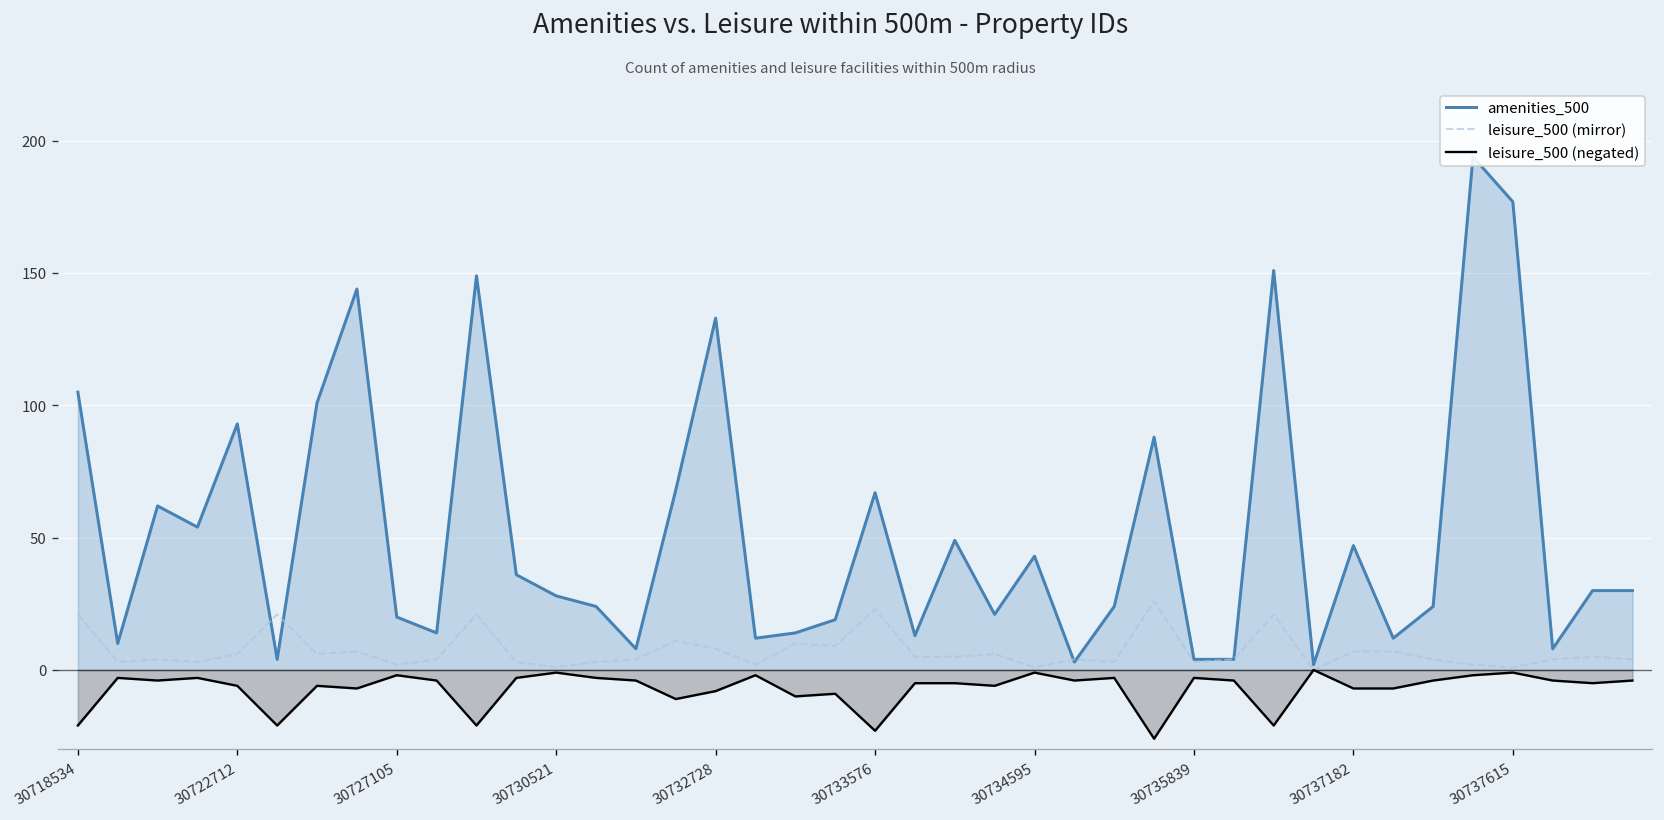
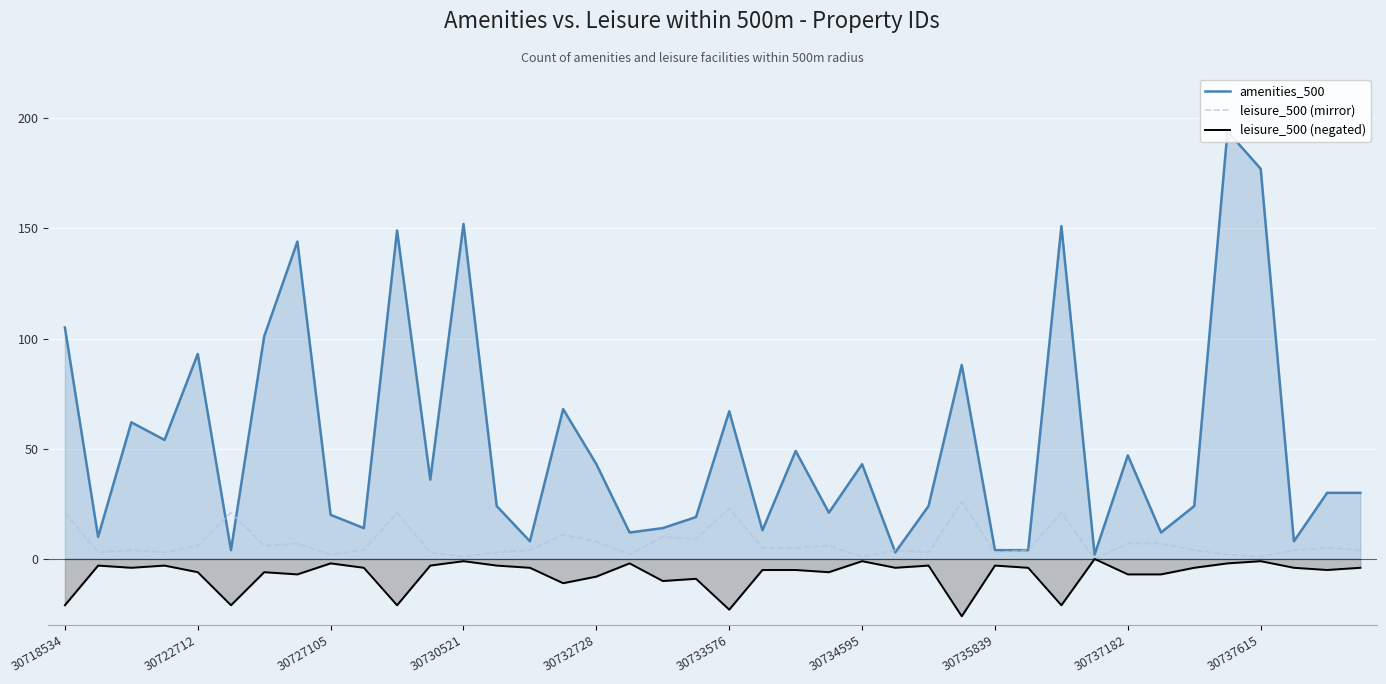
  {
    "amenities_500": {
      "30718534": 105,
      "30722712": 93,
      "30727105": 20,
-     "30730521": 28,
-     "30732728": 133,
+     "30730521": 152,
+     "30732728": 43,
      "30733576": 67,
      "30734595": 43,
      "30737182": 47,
      "30737615": 177
    },
    "leisure_500 (mirror)": {
      "30718534": 21,
      "30722712": 6,
      "30727105": 2,
      "30732728": 8,
      "30733576": 23,
      "30737182": 7
    },
    "leisure_500 (negated)": {
      "30718534": -21,
      "30722712": -6,
      "30727105": -2,
      "30732728": -8,
      "30733576": -23,
      "30735839": -3,
      "30737182": -7
    }
  }
